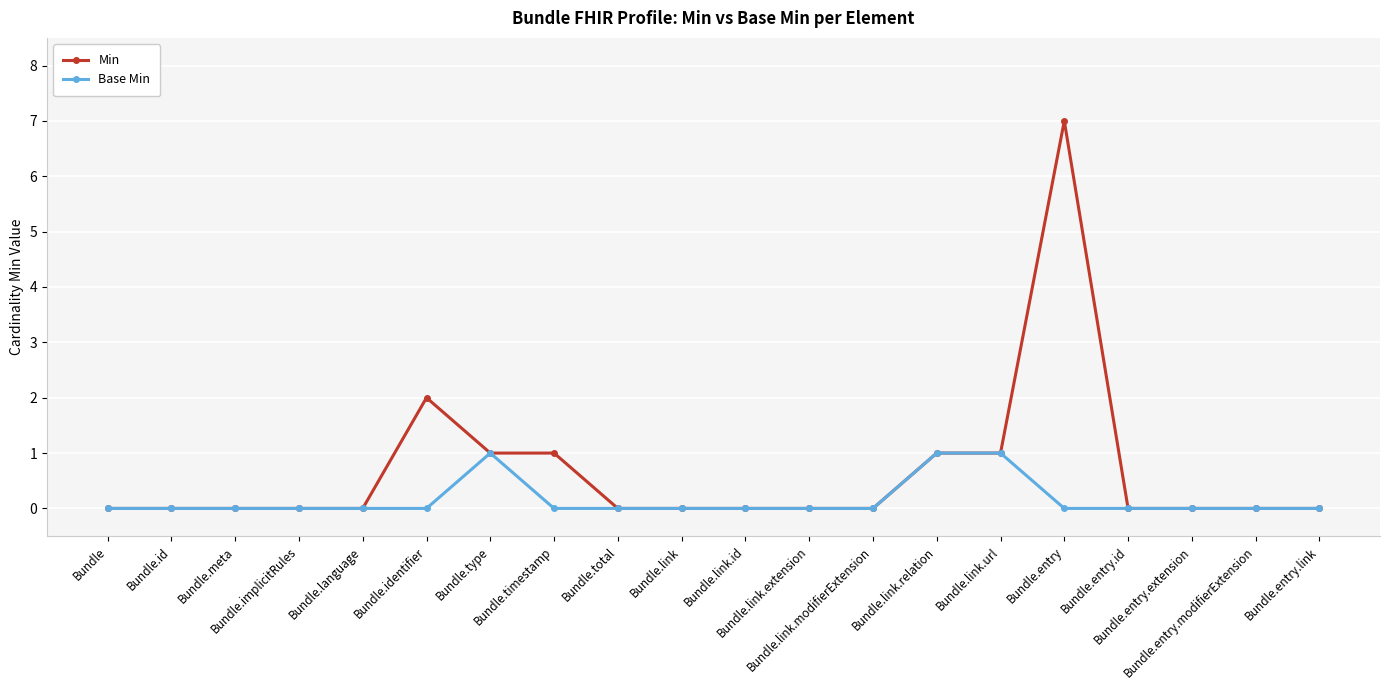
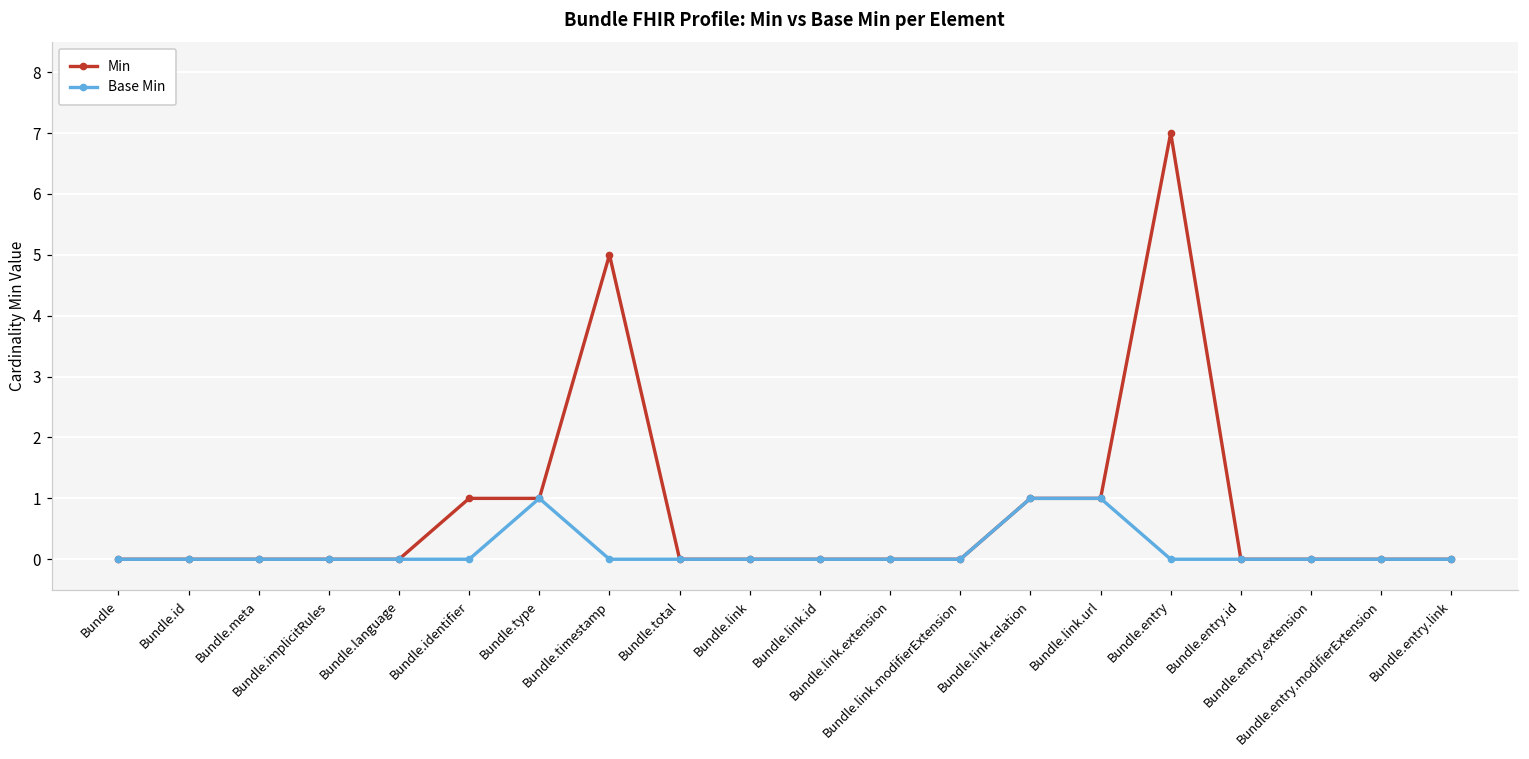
  {
    "Min": {
-     "Bundle.identifier": 2,
-     "Bundle.timestamp": 1,
+     "Bundle.identifier": 1,
+     "Bundle.timestamp": 5,
      "Bundle.entry": 7
    },
    "Base Min": {
      "Bundle.identifier": 0,
      "Bundle.timestamp": 0,
      "Bundle.entry": 0
    }
  }
